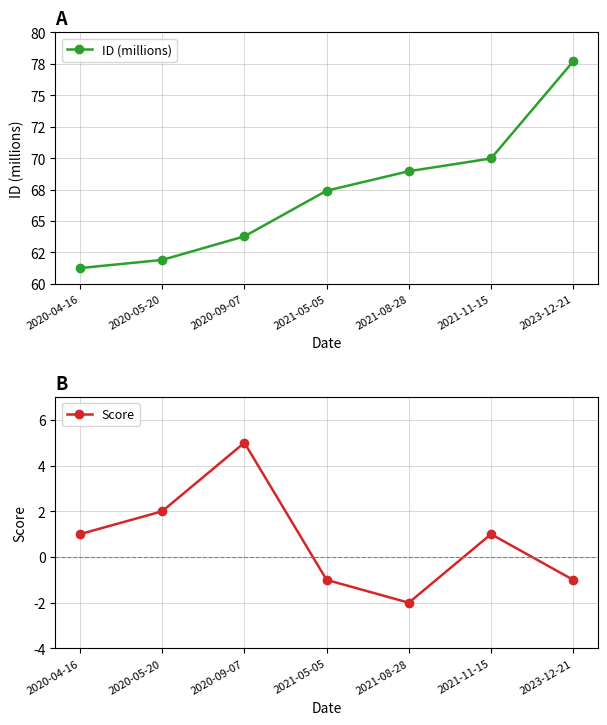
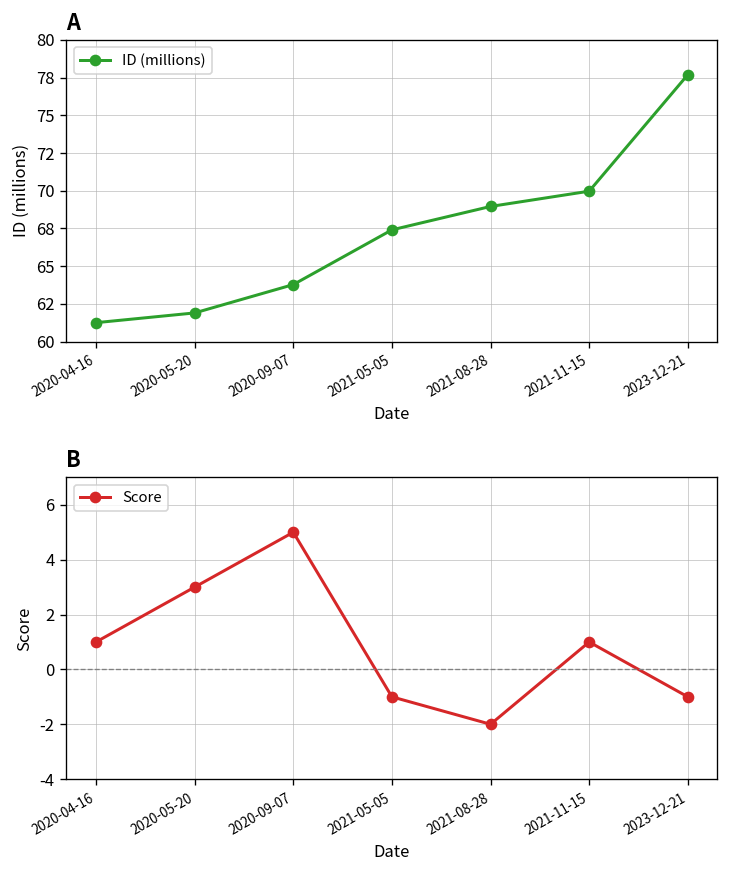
  {
    "B": {
      "2020-04-16": 1,
-     "2020-05-20": 2,
+     "2020-05-20": 3,
      "2020-09-07": 5,
      "2021-05-05": -1,
      "2021-08-28": -2,
      "2021-11-15": 1,
      "2023-12-21": -1
    }
  }
